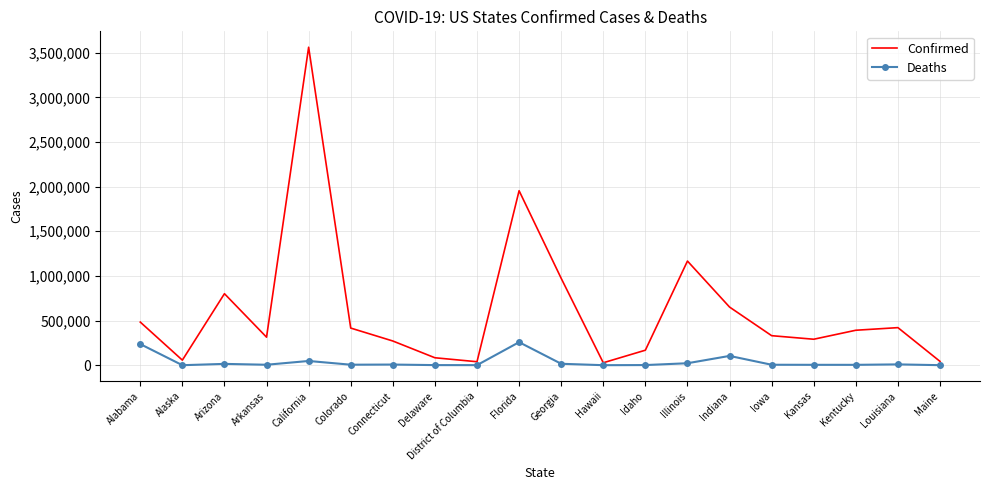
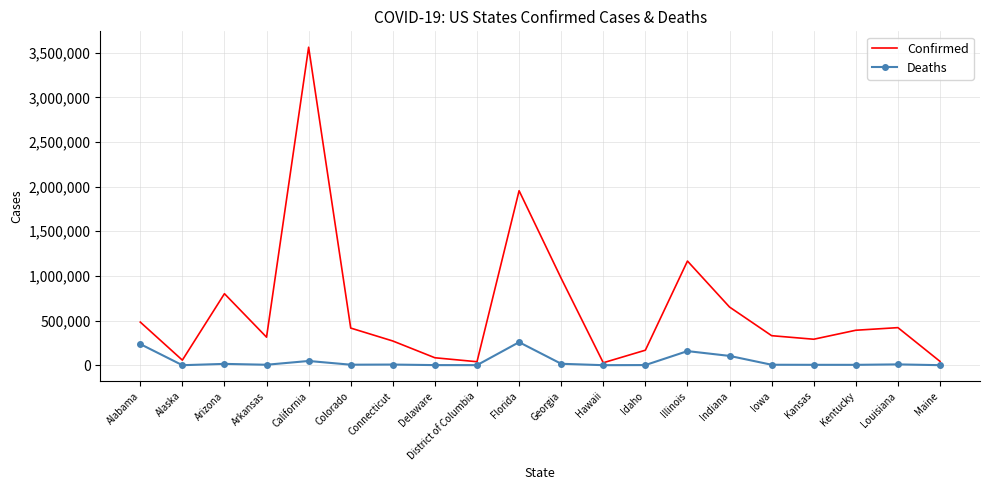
  {
    "Confirmed": {
      "Alabama": "500,000",
      "Alaska": "100,000",
      "Arizona": "800,000",
      "Arkansas": "300,000",
      "California": "3,600,000",
      "Colorado": "400,000",
      "Connecticut": "300,000",
      "Delaware": "100,000",
      "District of Columbia": "0",
      "Florida": "2,000,000",
      "Georgia": "1,000,000",
      "Idaho": "200,000",
      "Illinois": "1,200,000",
      "Indiana": "700,000",
      "Iowa": "300,000",
      "Kansas": "300,000",
      "Kentucky": "400,000",
      "Louisiana": "400,000",
      "Maine": "0"
    },
    "Deaths": {
      "Alabama": "200,000",
      "Alaska": "0",
      "Arizona": "0",
      "Arkansas": "0",
      "California": "0",
      "Colorado": "0",
      "Connecticut": "0",
      "Delaware": "0",
      "District of Columbia": "0",
      "Florida": "300,000",
      "Georgia": "0",
      "Idaho": "0",
-     "Illinois": "0",
+     "Illinois": "200,000",
      "Indiana": "100,000",
      "Iowa": "0",
      "Kansas": "0",
      "Kentucky": "0",
      "Louisiana": "0",
      "Maine": "0"
    }
  }
